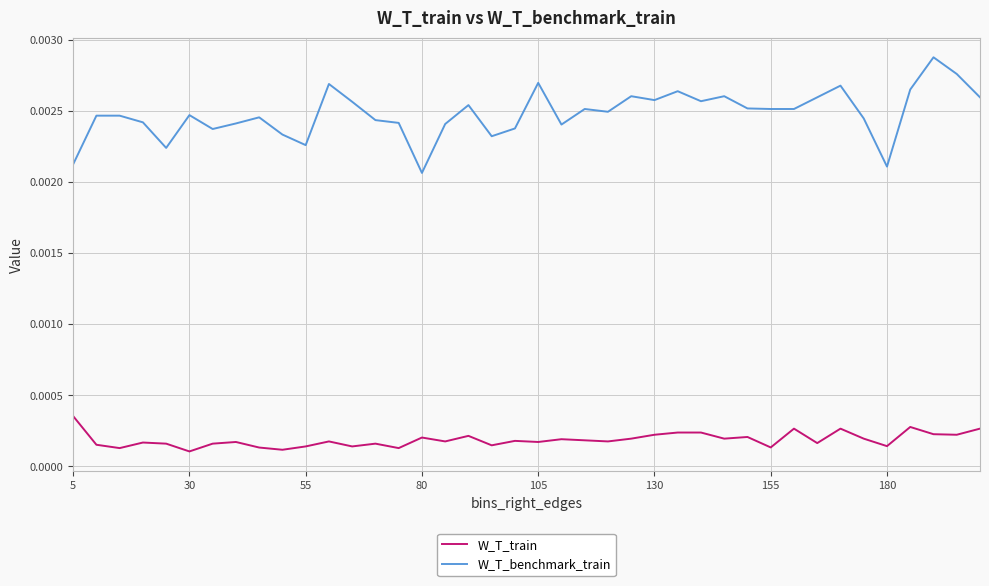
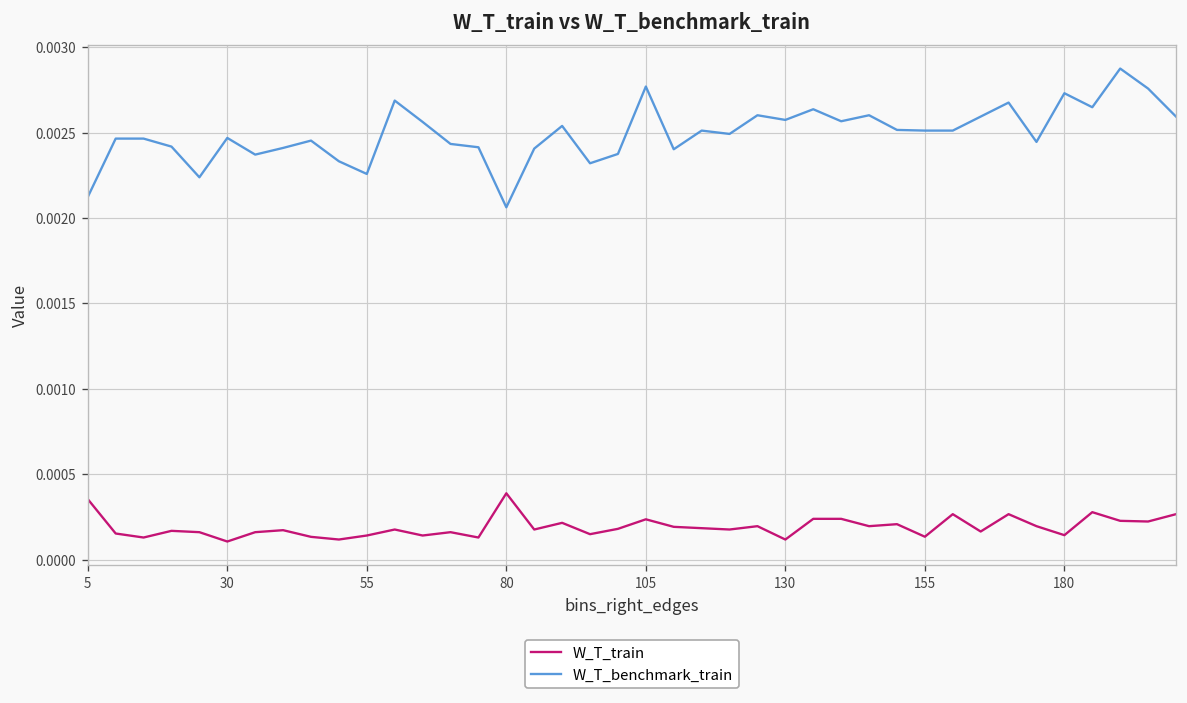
  {
    "W_T_train": {
      "5": 0.00035,
      "30": 0.00011,
      "55": 0.00014,
-     "80": 0.00020,
-     "105": 0.00017,
-     "130": 0.00022,
+     "80": 0.00039,
+     "105": 0.00024,
+     "130": 0.00012,
      "155": 0.00013,
      "180": 0.00014
    },
    "W_T_benchmark_train": {
      "5": 0.00212,
      "30": 0.00247,
      "55": 0.00226,
      "80": 0.00206,
-     "105": 0.00270,
+     "105": 0.00277,
      "130": 0.00257,
      "155": 0.00251,
-     "180": 0.00211
+     "180": 0.00273
    }
  }
